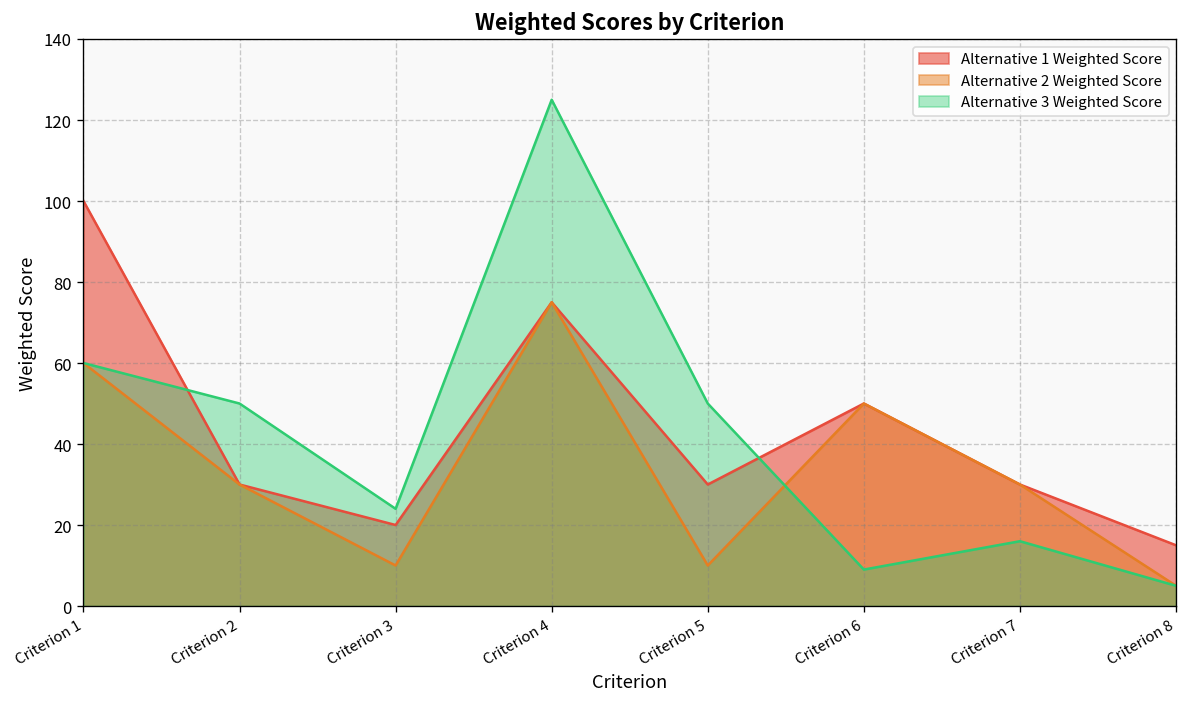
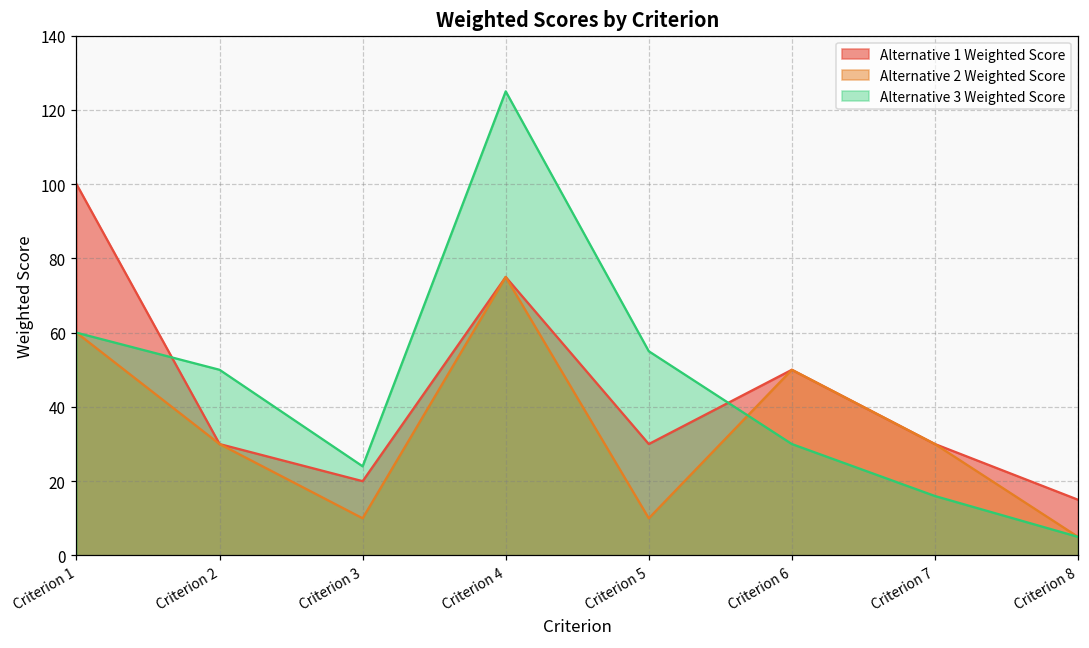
  {
    "Alternative 3 Weighted Score": {
      "Criterion 2": 50,
      "Criterion 3": 24,
      "Criterion 4": 125,
-     "Criterion 5": 50,
-     "Criterion 6": 9,
+     "Criterion 5": 55,
+     "Criterion 6": 30,
      "Criterion 7": 16
    }
  }
